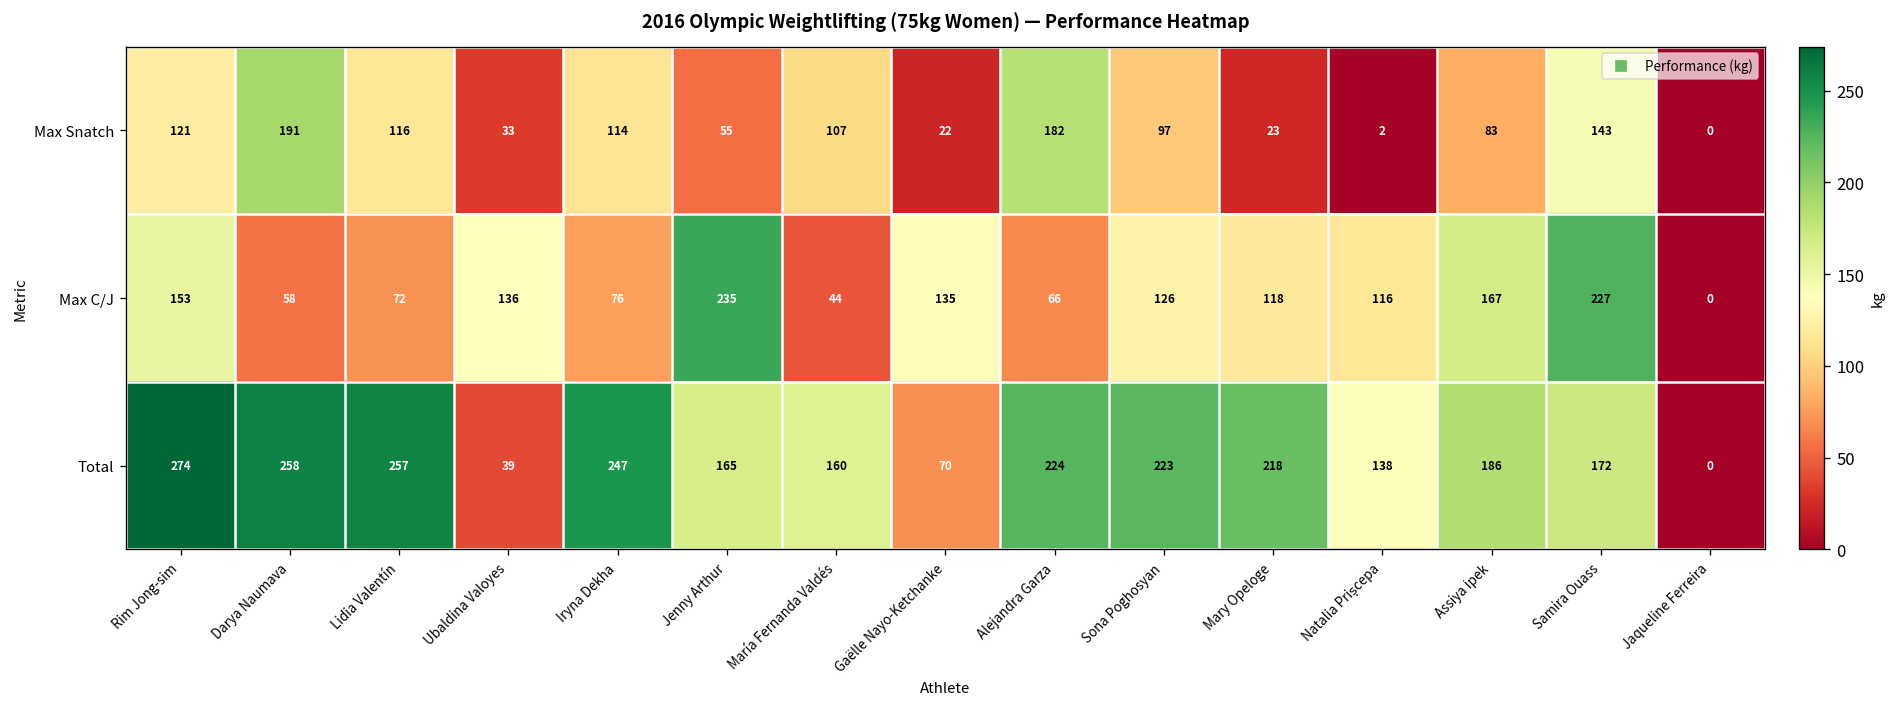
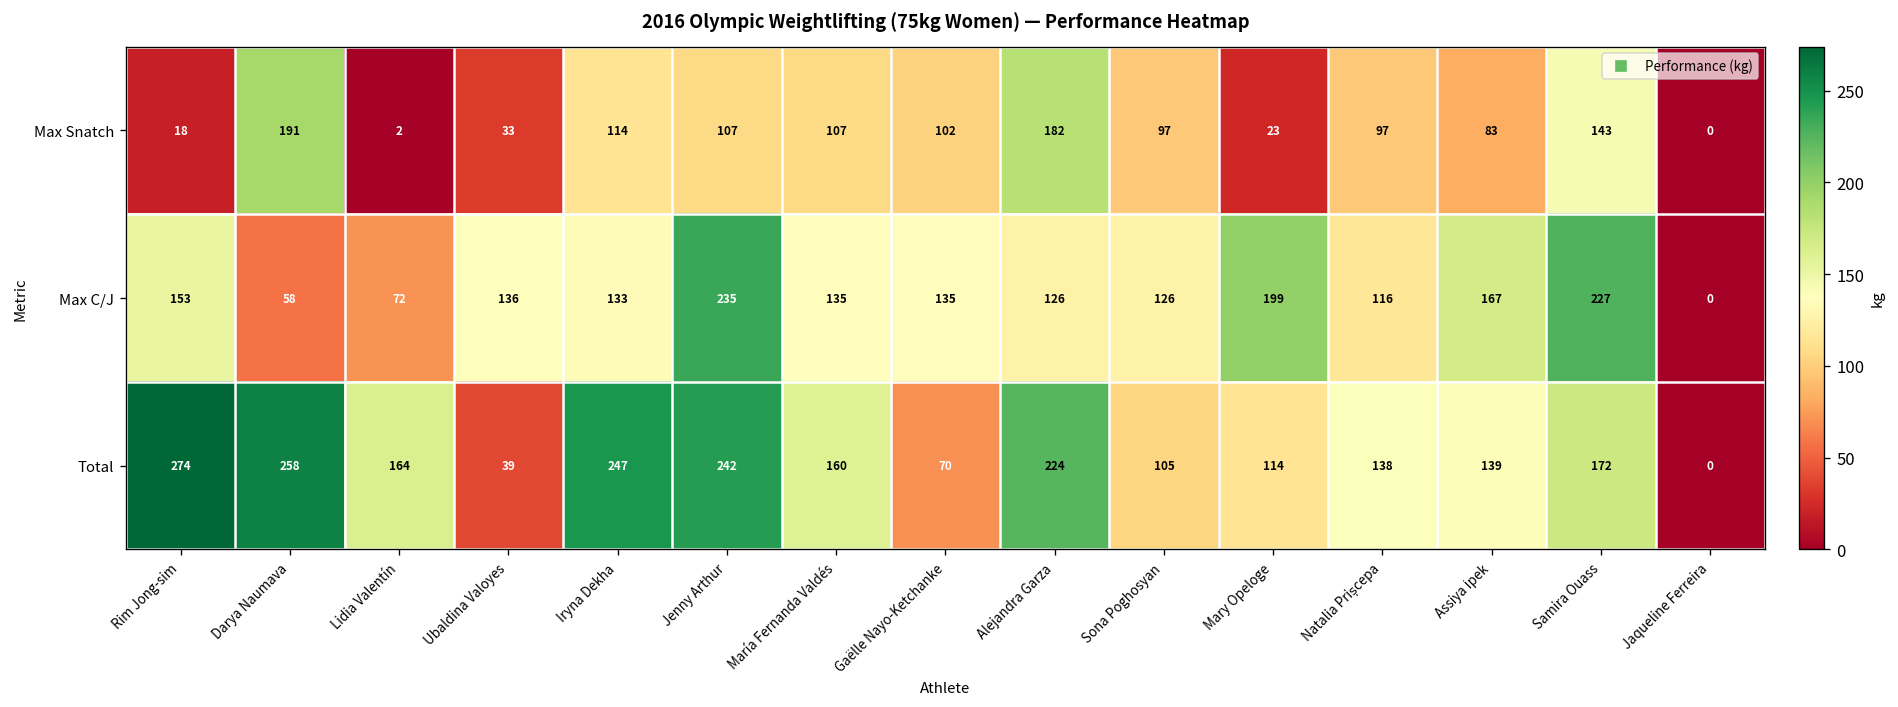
  {
    "Max Snatch": {
-     "Rim Jong-sim": 121,
+     "Rim Jong-sim": 18,
      "Darya Naumava": 191,
-     "Lidia Valentín": 116,
+     "Lidia Valentín": 2,
      "Ubaldina Valoyes": 33,
      "Iryna Dekha": 114,
-     "Jenny Arthur": 55,
+     "Jenny Arthur": 107,
      "María Fernanda Valdés": 107,
-     "Gaëlle Nayo-Ketchanke": 22,
+     "Gaëlle Nayo-Ketchanke": 102,
      "Alejandra Garza": 182,
      "Sona Poghosyan": 97,
      "Mary Opeloge": 23,
-     "Natalia Prișcepa": 2,
+     "Natalia Prișcepa": 97,
      "Assiya İpek": 83,
      "Samira Ouass": 143,
      "Jaqueline Ferreira": 0
    },
    "Max C/J": {
      "Rim Jong-sim": 153,
      "Darya Naumava": 58,
      "Lidia Valentín": 72,
      "Ubaldina Valoyes": 136,
-     "Iryna Dekha": 76,
+     "Iryna Dekha": 133,
      "Jenny Arthur": 235,
-     "María Fernanda Valdés": 44,
+     "María Fernanda Valdés": 135,
      "Gaëlle Nayo-Ketchanke": 135,
-     "Alejandra Garza": 66,
+     "Alejandra Garza": 126,
      "Sona Poghosyan": 126,
-     "Mary Opeloge": 118,
+     "Mary Opeloge": 199,
      "Natalia Prișcepa": 116,
      "Assiya İpek": 167,
      "Samira Ouass": 227,
      "Jaqueline Ferreira": 0
    },
    "Total": {
      "Rim Jong-sim": 274,
      "Darya Naumava": 258,
-     "Lidia Valentín": 257,
+     "Lidia Valentín": 164,
      "Ubaldina Valoyes": 39,
      "Iryna Dekha": 247,
-     "Jenny Arthur": 165,
+     "Jenny Arthur": 242,
      "María Fernanda Valdés": 160,
      "Gaëlle Nayo-Ketchanke": 70,
      "Alejandra Garza": 224,
-     "Sona Poghosyan": 223,
-     "Mary Opeloge": 218,
+     "Sona Poghosyan": 105,
+     "Mary Opeloge": 114,
      "Natalia Prișcepa": 138,
-     "Assiya İpek": 186,
+     "Assiya İpek": 139,
      "Samira Ouass": 172,
      "Jaqueline Ferreira": 0
    }
  }
